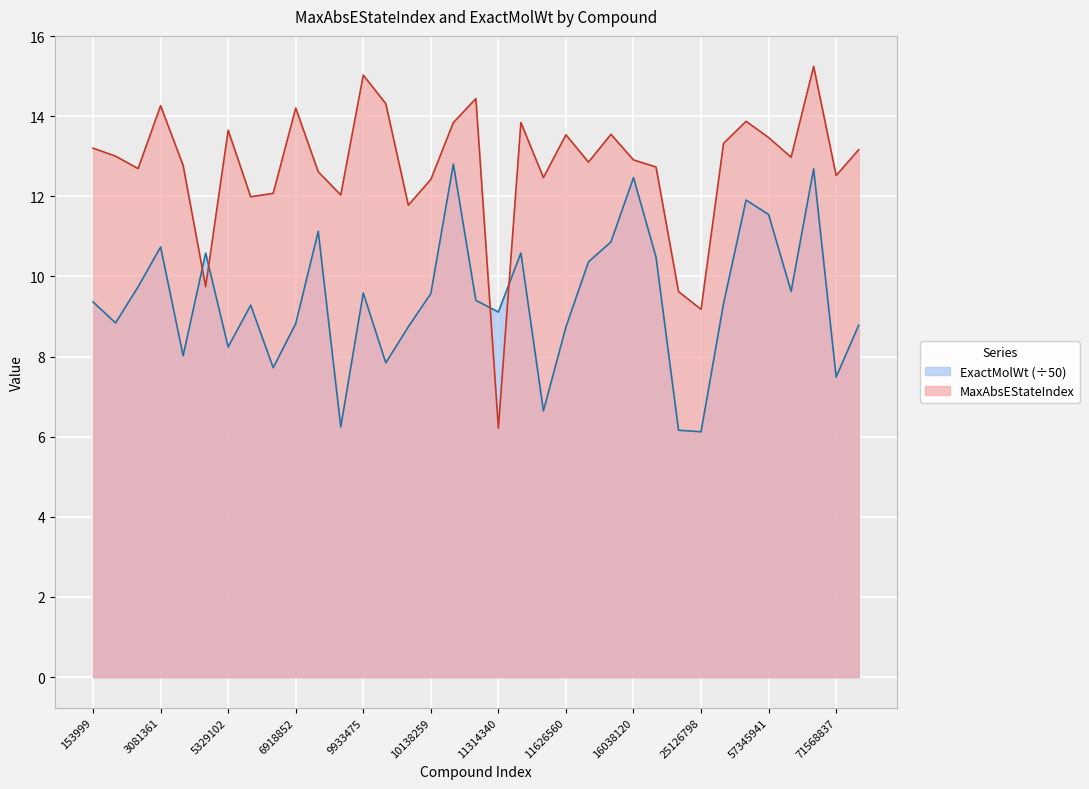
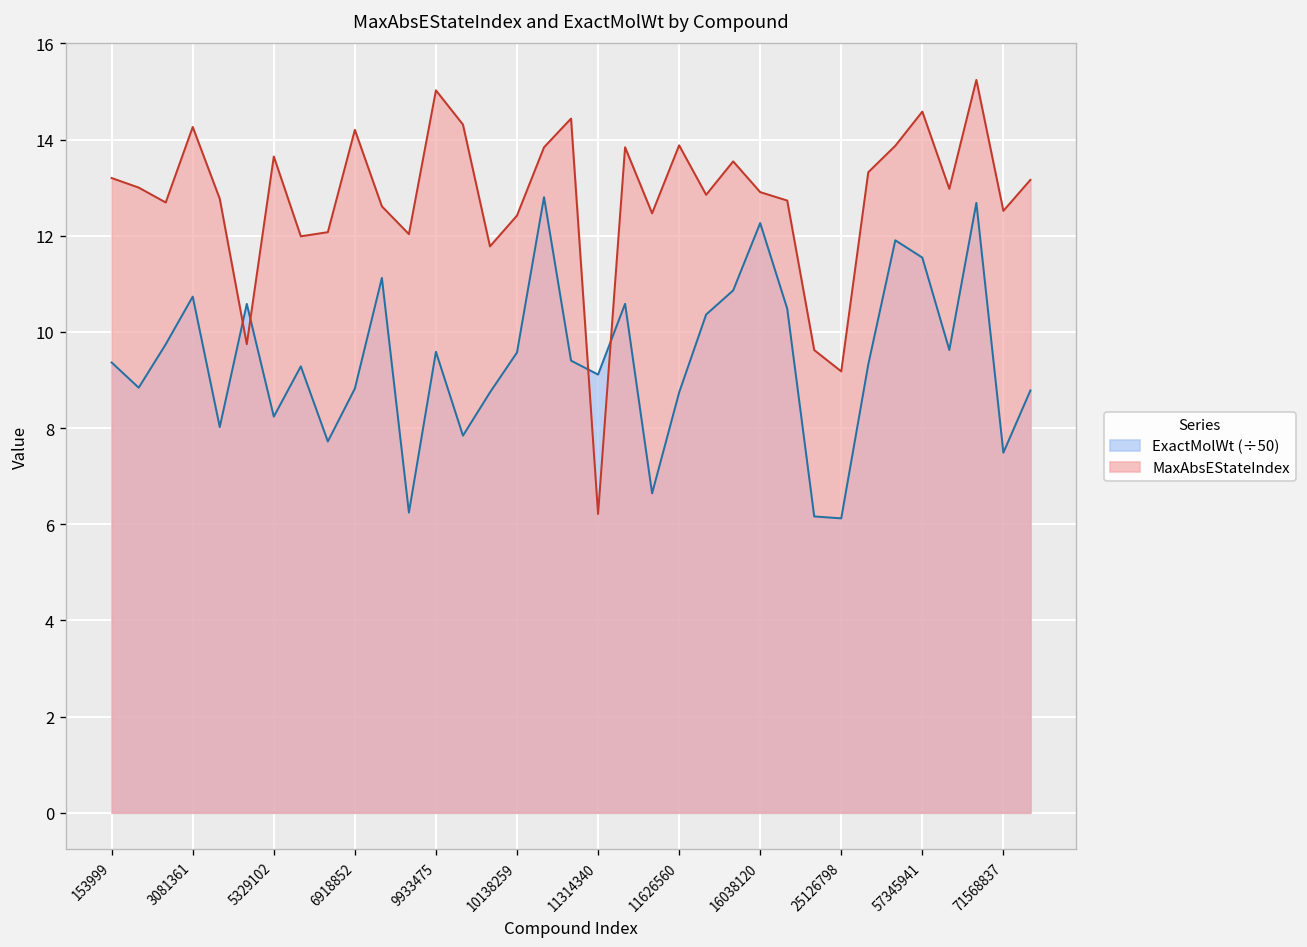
  {
    "ExactMolWt (÷50)": {
      "153999": 9.4,
      "3081361": 10.7,
      "5329102": 8.2,
      "6918852": 8.8,
      "9933475": 9.6,
      "10138259": 9.6,
      "11314340": 9.1,
      "11626560": 8.7,
-     "16038120": 12.5,
+     "16038120": 12.3,
      "25126798": 6.1,
      "57345941": 11.5,
      "71568837": 7.5
    },
    "MaxAbsEStateIndex": {
      "153999": 13.2,
      "3081361": 14.3,
      "5329102": 13.7,
      "6918852": 14.2,
      "9933475": 15.0,
      "10138259": 12.4,
      "11314340": 6.2,
-     "11626560": 13.5,
+     "11626560": 13.9,
      "16038120": 12.9,
      "25126798": 9.2,
-     "57345941": 13.5,
+     "57345941": 14.6,
      "71568837": 12.5
    }
  }
